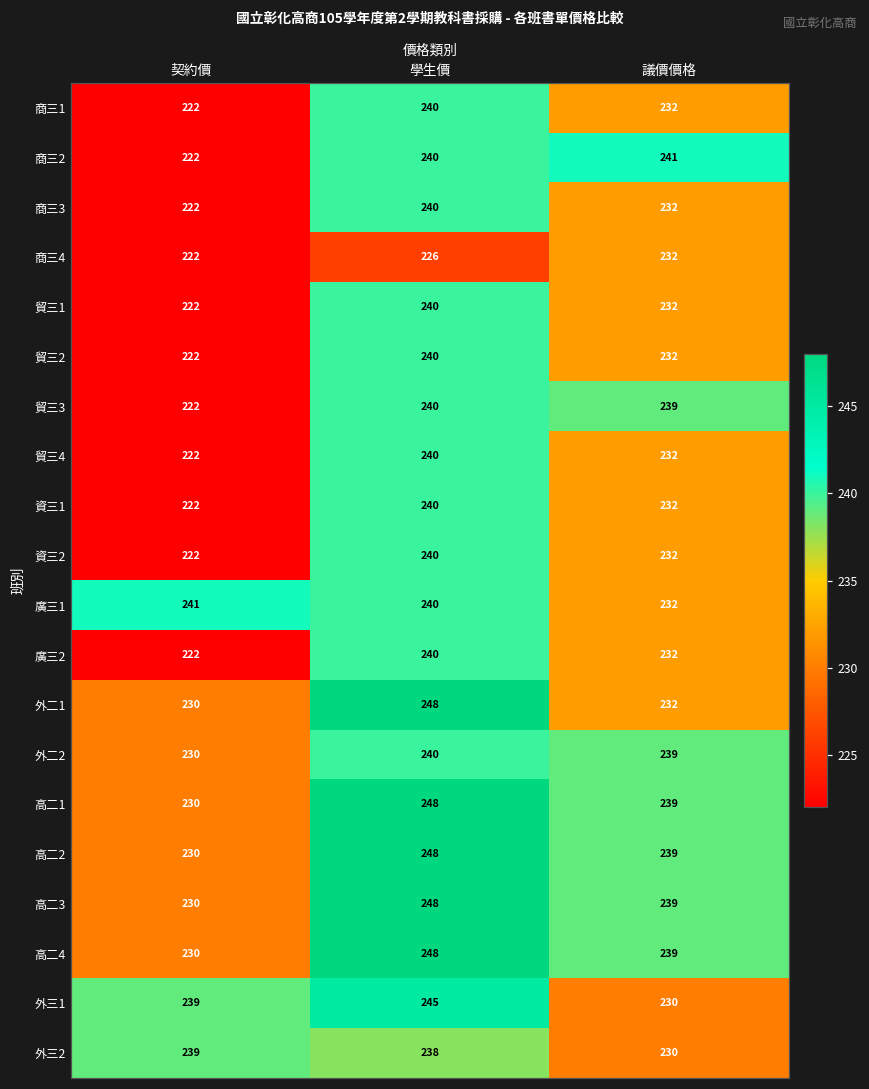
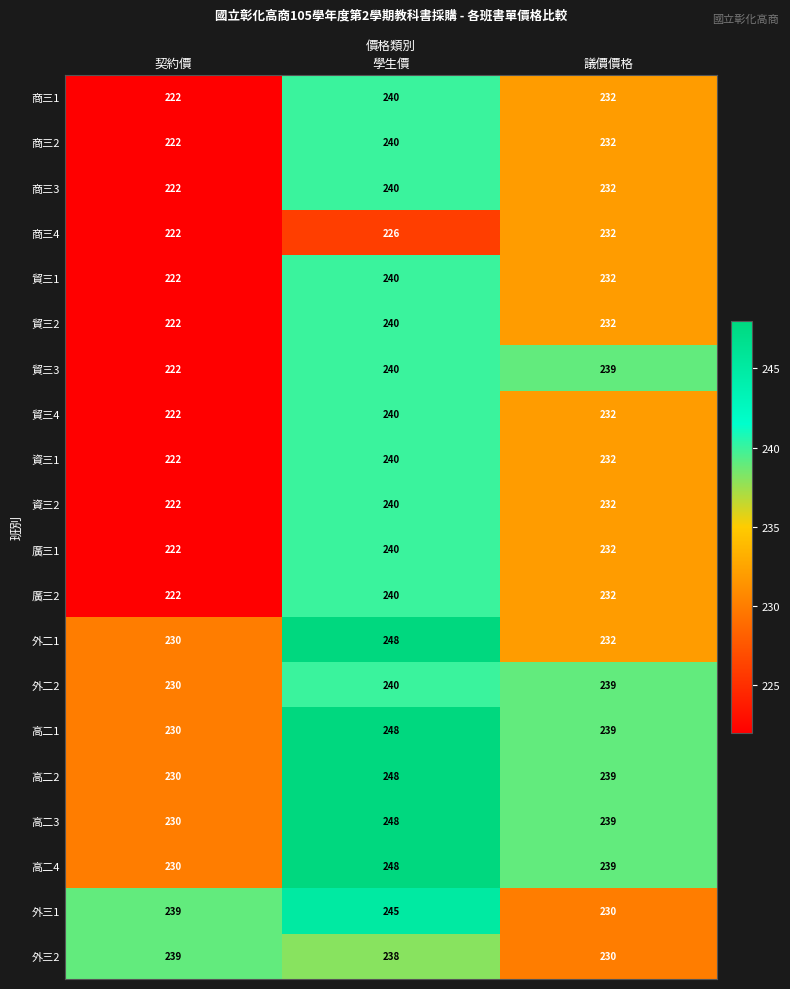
  {
    "商三1": {
      "契約價": 222,
      "學生價": 240,
      "議價價格": 232
    },
    "商三2": {
      "契約價": 222,
      "學生價": 240,
-     "議價價格": 241
+     "議價價格": 232
    },
    "商三3": {
      "契約價": 222,
      "學生價": 240,
      "議價價格": 232
    },
    "商三4": {
      "契約價": 222,
      "學生價": 226,
      "議價價格": 232
    },
    "貿三1": {
      "契約價": 222,
      "學生價": 240,
      "議價價格": 232
    },
    "貿三2": {
      "契約價": 222,
      "學生價": 240,
      "議價價格": 232
    },
    "貿三3": {
      "契約價": 222,
      "學生價": 240,
      "議價價格": 239
    },
    "貿三4": {
      "契約價": 222,
      "學生價": 240,
      "議價價格": 232
    },
    "資三1": {
      "契約價": 222,
      "學生價": 240,
      "議價價格": 232
    },
    "資三2": {
      "契約價": 222,
      "學生價": 240,
      "議價價格": 232
    },
    "廣三1": {
-     "契約價": 241,
+     "契約價": 222,
      "學生價": 240,
      "議價價格": 232
    },
    "廣三2": {
      "契約價": 222,
      "學生價": 240,
      "議價價格": 232
    },
    "外二1": {
      "契約價": 230,
      "學生價": 248,
      "議價價格": 232
    },
    "外二2": {
      "契約價": 230,
      "學生價": 240,
      "議價價格": 239
    },
    "高二1": {
      "契約價": 230,
      "學生價": 248,
      "議價價格": 239
    },
    "高二2": {
      "契約價": 230,
      "學生價": 248,
      "議價價格": 239
    },
    "高二3": {
      "契約價": 230,
      "學生價": 248,
      "議價價格": 239
    },
    "高二4": {
      "契約價": 230,
      "學生價": 248,
      "議價價格": 239
    },
    "外三1": {
      "契約價": 239,
      "學生價": 245,
      "議價價格": 230
    },
    "外三2": {
      "契約價": 239,
      "學生價": 238,
      "議價價格": 230
    }
  }
